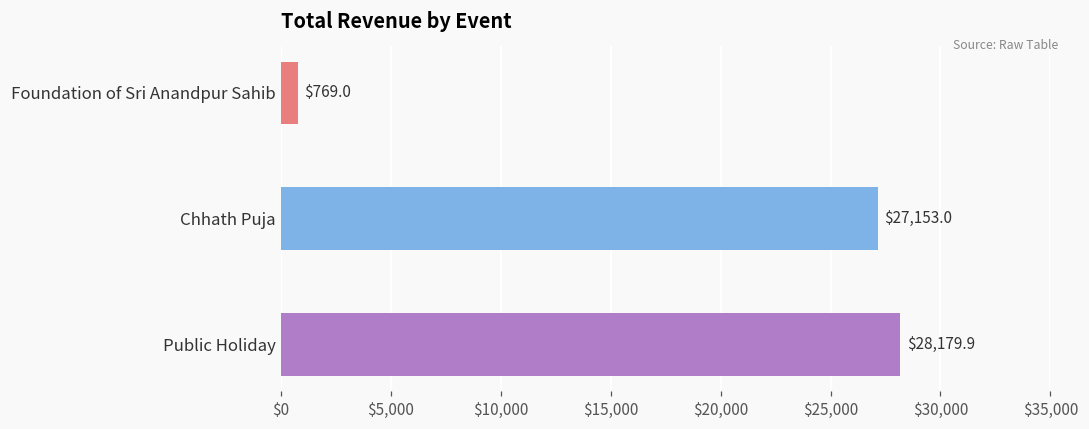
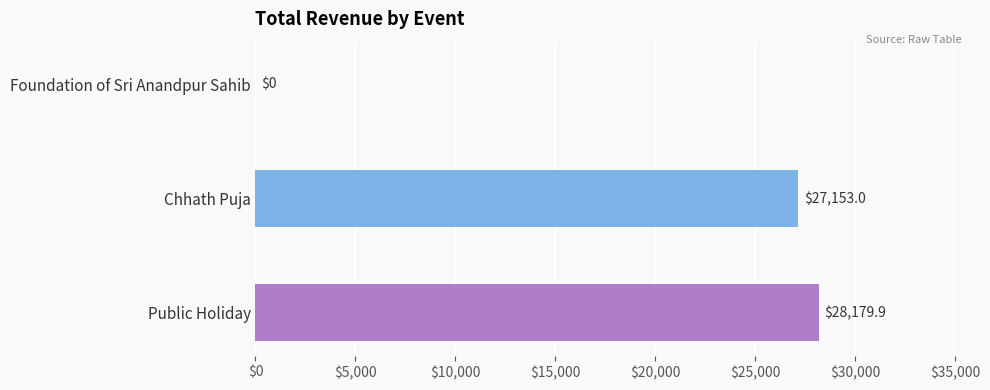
  {
-   "Foundation of Sri Anandpur Sahib": "$769.0",
+   "Foundation of Sri Anandpur Sahib": "$0",
    "Chhath Puja": "$27,153.0",
    "Public Holiday": "$28,179.9"
  }
